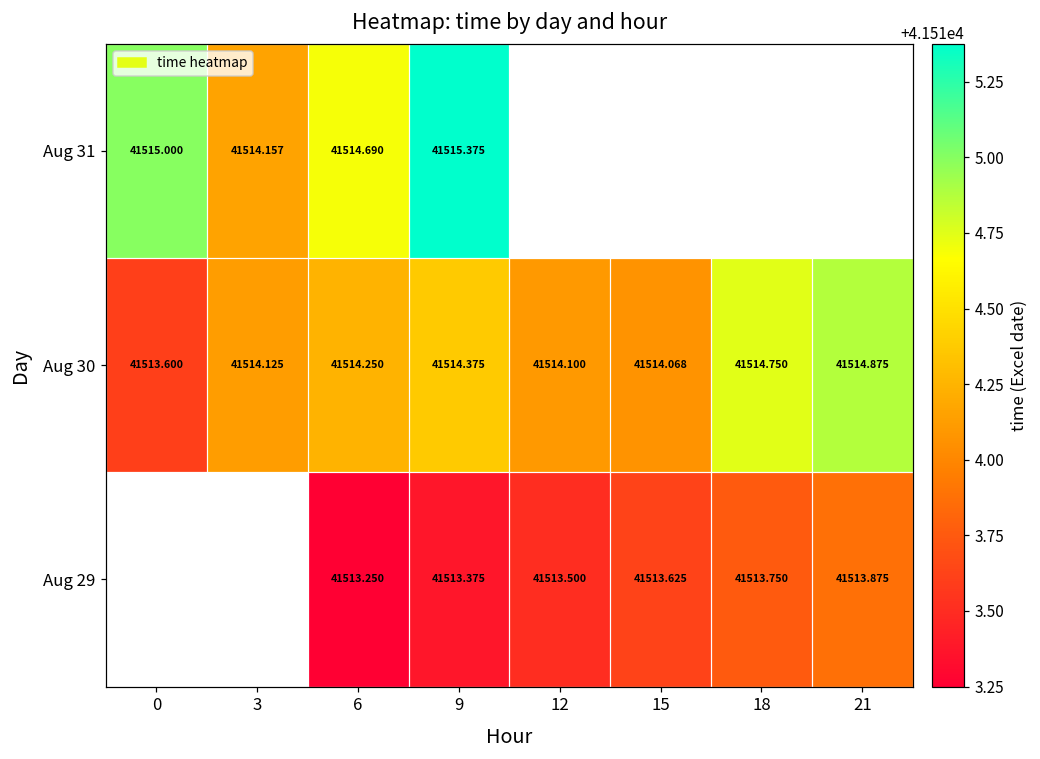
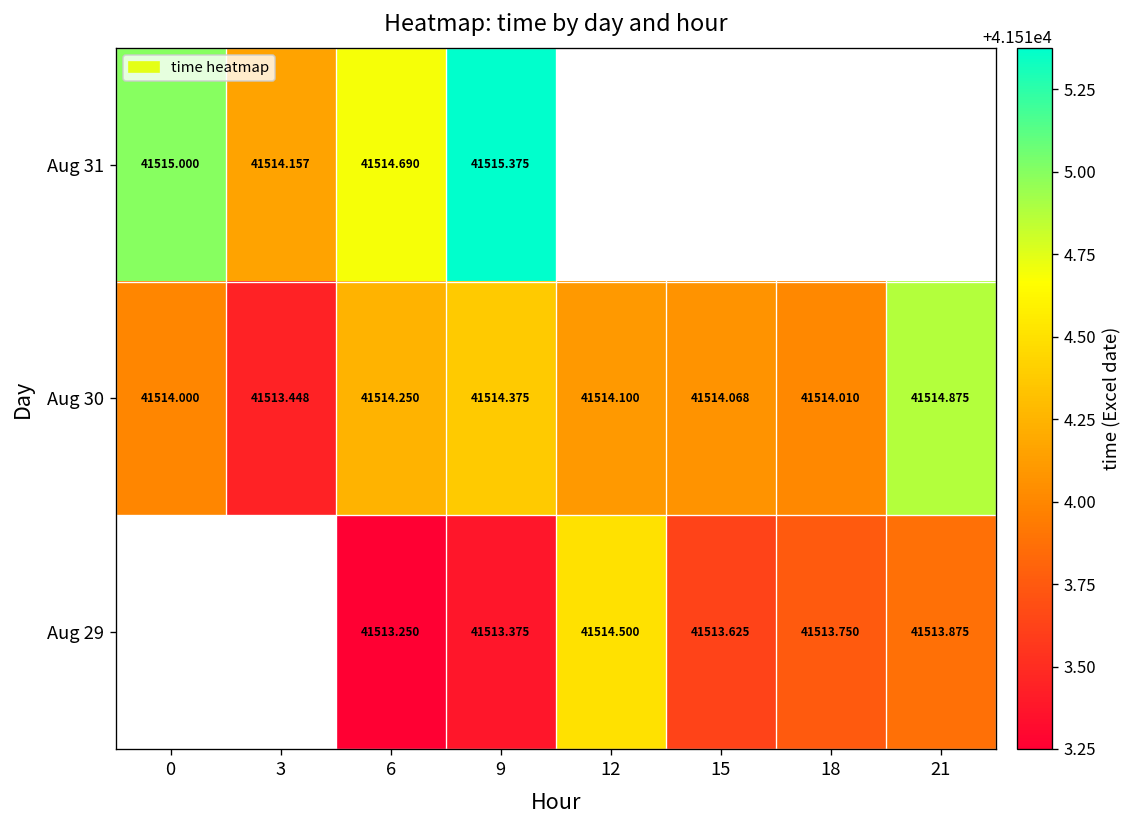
  {
    "Aug 31": {
      "0": 41515.000,
      "3": 41514.157,
      "6": 41514.690,
      "9": 41515.375
    },
    "Aug 30": {
-     "0": 41513.600,
-     "3": 41514.125,
+     "0": 41514.000,
+     "3": 41513.448,
      "6": 41514.250,
      "9": 41514.375,
      "12": 41514.100,
      "15": 41514.068,
-     "18": 41514.750,
+     "18": 41514.010,
      "21": 41514.875
    },
    "Aug 29": {
      "6": 41513.250,
      "9": 41513.375,
-     "12": 41513.500,
+     "12": 41514.500,
      "15": 41513.625,
      "18": 41513.750,
      "21": 41513.875
    }
  }
